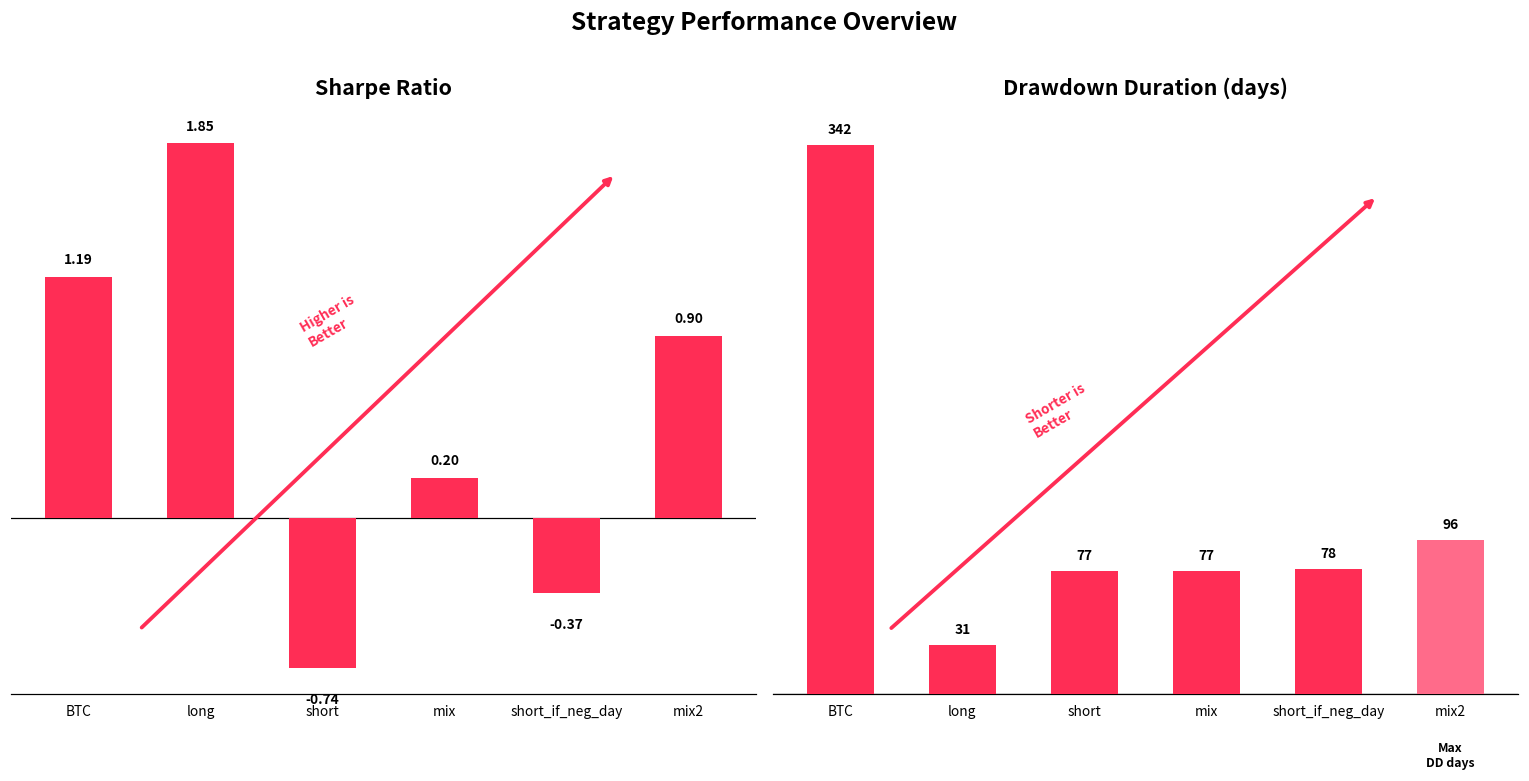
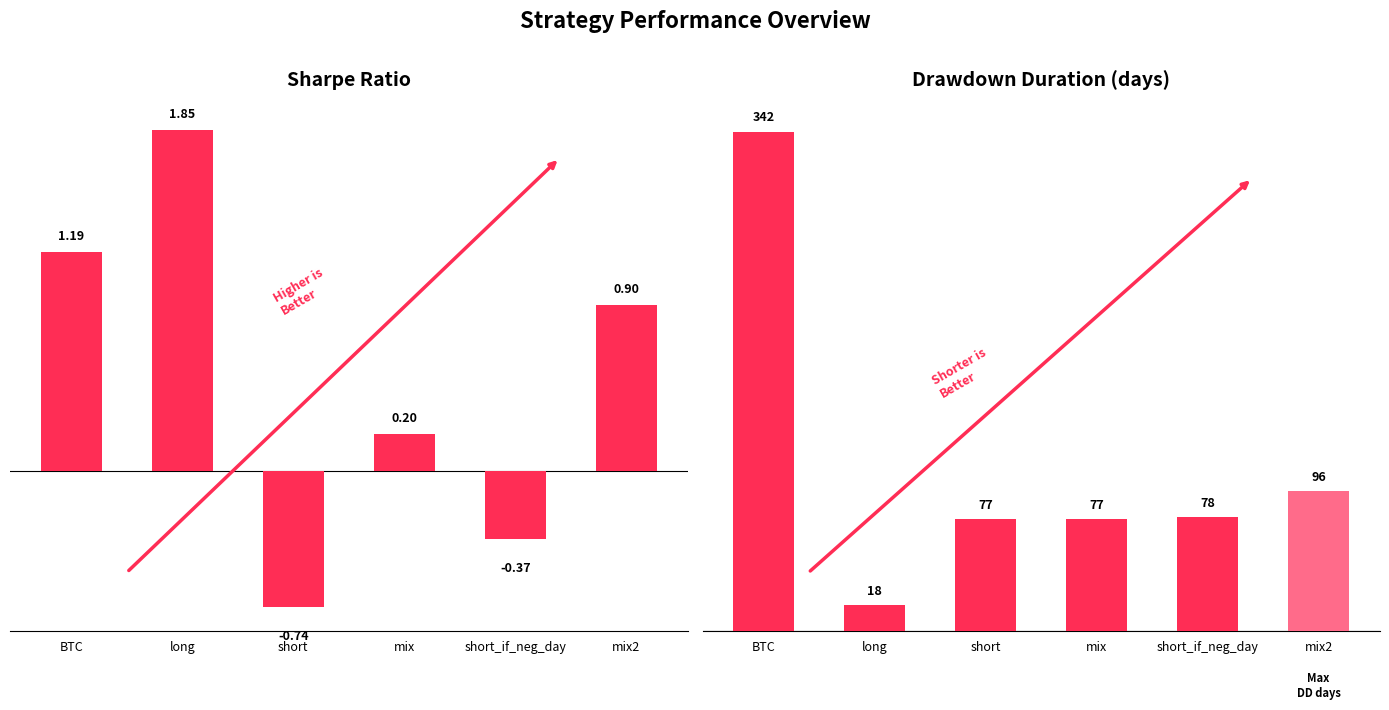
  {
    "Sharpe Ratio": {
      "BTC": 1.19,
      "long": 1.85,
      "short": -0.74,
      "mix": 0.20,
      "short_if_neg_day": -0.37,
      "mix2": 0.90
    },
    "Drawdown Duration (days)": {
      "BTC": 342,
-     "long": 31,
+     "long": 18,
      "short": 77,
      "mix": 77,
      "short_if_neg_day": 78,
      "mix2": 96
    }
  }
